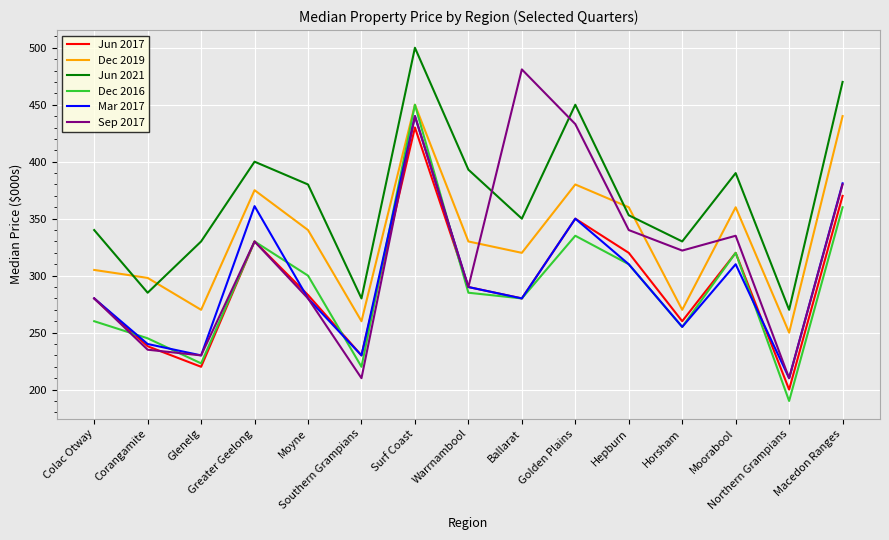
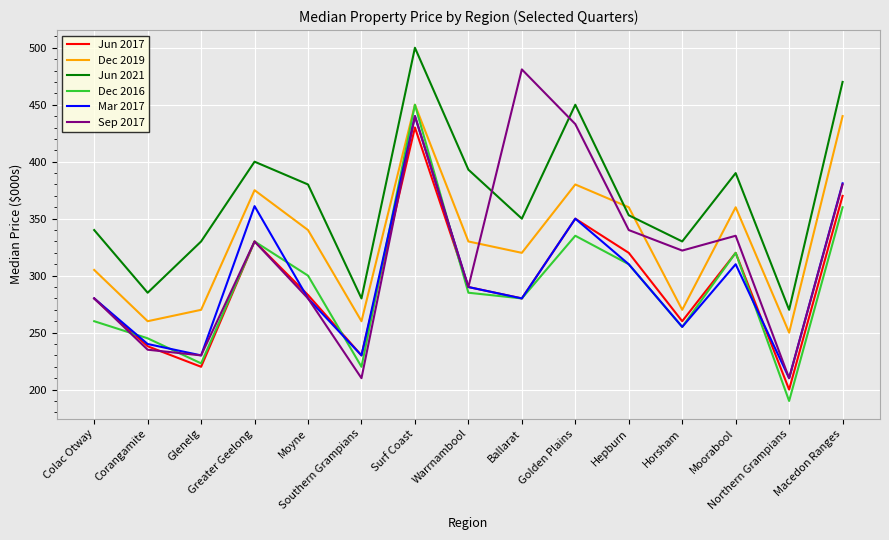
  {
    "Jun 2017": {
      "Glenelg": 220,
      "Moyne": 283,
      "Surf Coast": 430,
      "Hepburn": 320,
      "Horsham": 260,
      "Northern Grampians": 200,
      "Macedon Ranges": 370
    },
    "Dec 2019": {
      "Colac Otway": 305,
-     "Corangamite": 298,
+     "Corangamite": 260,
      "Glenelg": 270,
      "Greater Geelong": 375,
      "Moyne": 340,
      "Southern Grampians": 260,
      "Warrnambool": 330,
      "Ballarat": 320,
      "Golden Plains": 380,
      "Hepburn": 360,
      "Horsham": 270,
      "Moorabool": 360,
      "Northern Grampians": 250,
      "Macedon Ranges": 440
    },
    "Jun 2021": {
      "Colac Otway": 340,
      "Corangamite": 285,
      "Glenelg": 330,
      "Greater Geelong": 400,
      "Moyne": 380,
      "Southern Grampians": 280,
      "Surf Coast": 500,
      "Warrnambool": 393,
      "Ballarat": 350,
      "Golden Plains": 450,
      "Hepburn": 353,
      "Horsham": 330,
      "Moorabool": 390,
      "Northern Grampians": 270,
      "Macedon Ranges": 470
    },
    "Dec 2016": {
      "Colac Otway": 260,
      "Corangamite": 245,
      "Glenelg": 223,
      "Moyne": 300,
      "Southern Grampians": 220,
      "Warrnambool": 285,
      "Golden Plains": 335,
      "Northern Grampians": 190,
      "Macedon Ranges": 360
    },
    "Mar 2017": {
      "Greater Geelong": 361,
      "Moorabool": 310
    },
    "Sep 2017": {
      "Corangamite": 235,
      "Southern Grampians": 210,
      "Ballarat": 481,
      "Golden Plains": 433,
      "Hepburn": 340,
      "Horsham": 322,
      "Moorabool": 335
    }
  }
